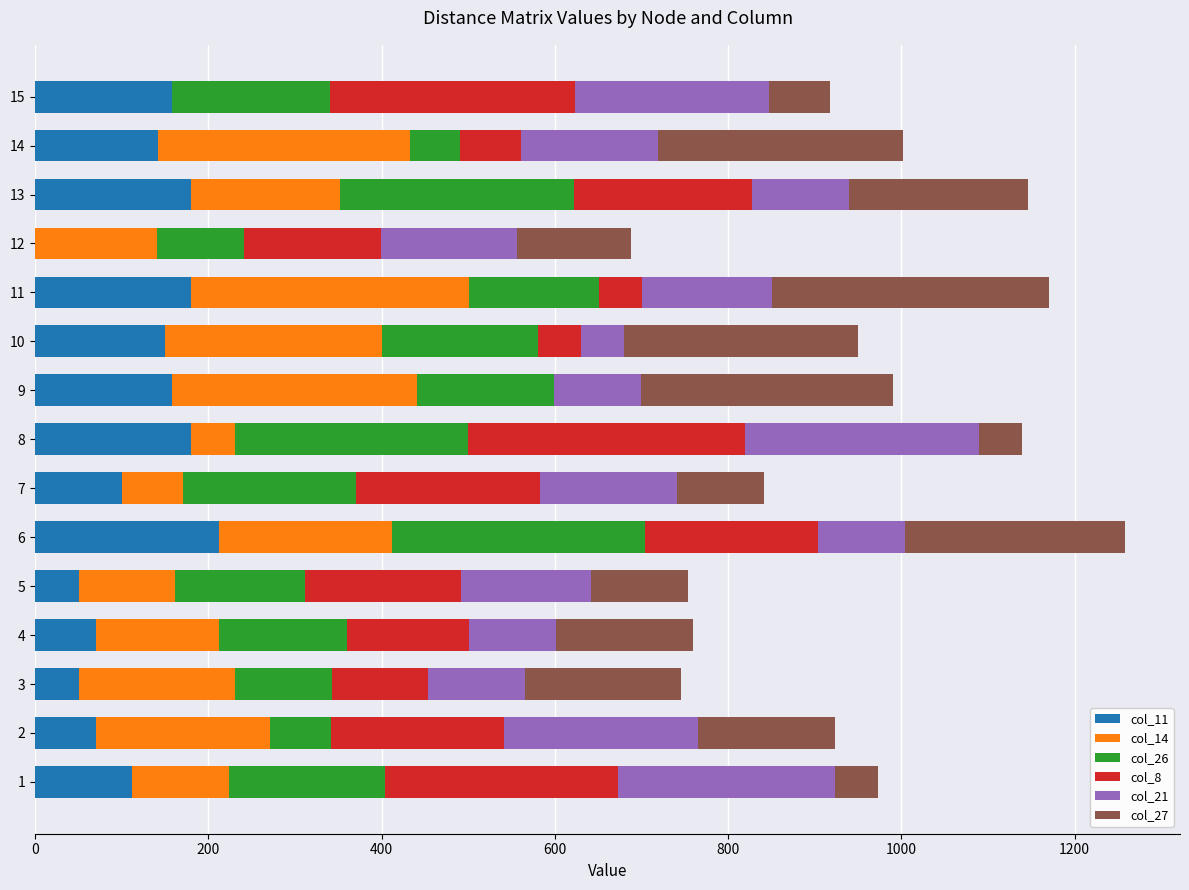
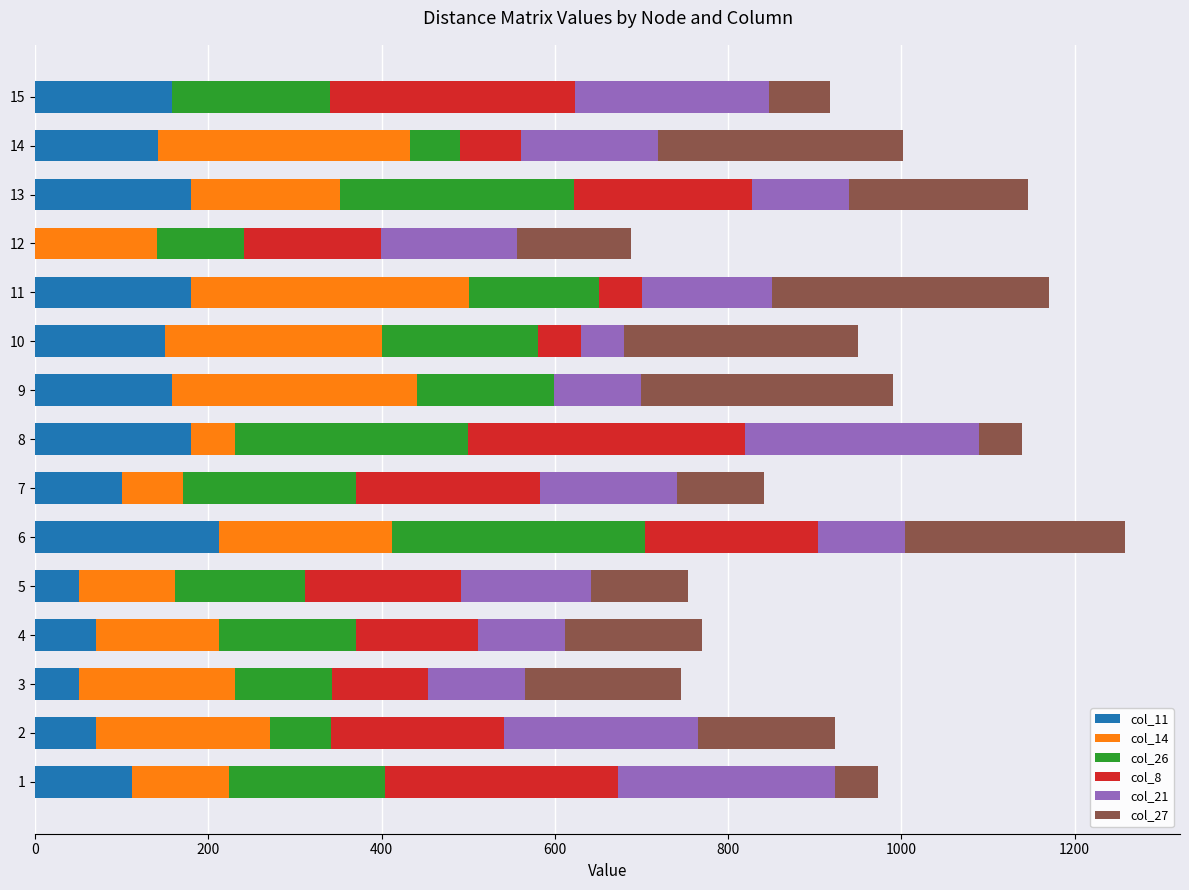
  {
    "col_11": {
      "15": 160,
      "14": 140,
      "13": 180,
      "12": 0,
      "11": 180,
      "10": 150,
      "9": 160,
      "8": 180,
      "7": 100,
      "6": 210,
      "5": 50,
      "4": 70,
      "3": 50,
      "2": 70,
      "1": 110
    },
    "col_14": {
      "15": 0,
      "14": 290,
      "13": 170,
      "12": 140,
      "11": 320,
      "10": 250,
      "9": 280,
      "8": 50,
      "7": 70,
      "6": 200,
      "5": 110,
      "4": 140,
      "3": 180,
      "2": 200,
      "1": 110
    },
    "col_26": {
      "15": 180,
      "14": 60,
      "13": 270,
      "12": 100,
      "11": 150,
      "10": 180,
      "9": 160,
      "8": 270,
      "7": 200,
      "6": 290,
      "5": 150,
-     "4": 150,
+     "4": 160,
      "3": 110,
      "2": 70,
      "1": 180
    },
    "col_8": {
      "15": 280,
      "14": 70,
      "13": 210,
      "12": 160,
      "11": 50,
      "10": 50,
      "9": 0,
      "8": 320,
      "7": 210,
      "6": 200,
      "5": 180,
      "4": 140,
      "3": 110,
      "2": 200,
      "1": 270
    },
    "col_21": {
      "15": 220,
      "14": 160,
      "13": 110,
      "12": 160,
      "11": 150,
      "10": 50,
      "9": 100,
      "8": 270,
      "7": 160,
      "6": 100,
      "5": 150,
      "4": 100,
      "3": 110,
      "2": 220,
      "1": 250
    },
    "col_27": {
      "15": 70,
      "14": 280,
      "13": 210,
      "12": 130,
      "11": 320,
      "10": 270,
      "9": 290,
      "8": 50,
      "7": 100,
      "6": 250,
      "5": 110,
      "4": 160,
      "3": 180,
      "2": 160,
      "1": 50
    }
  }
